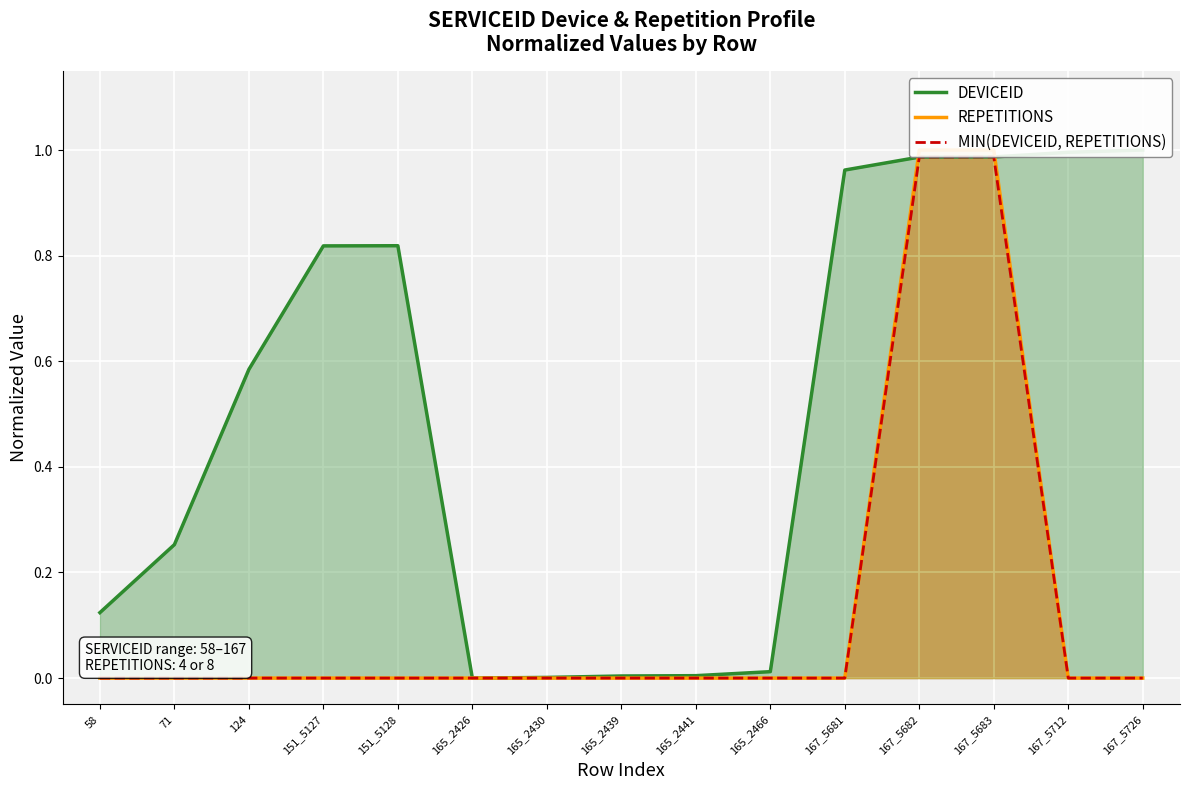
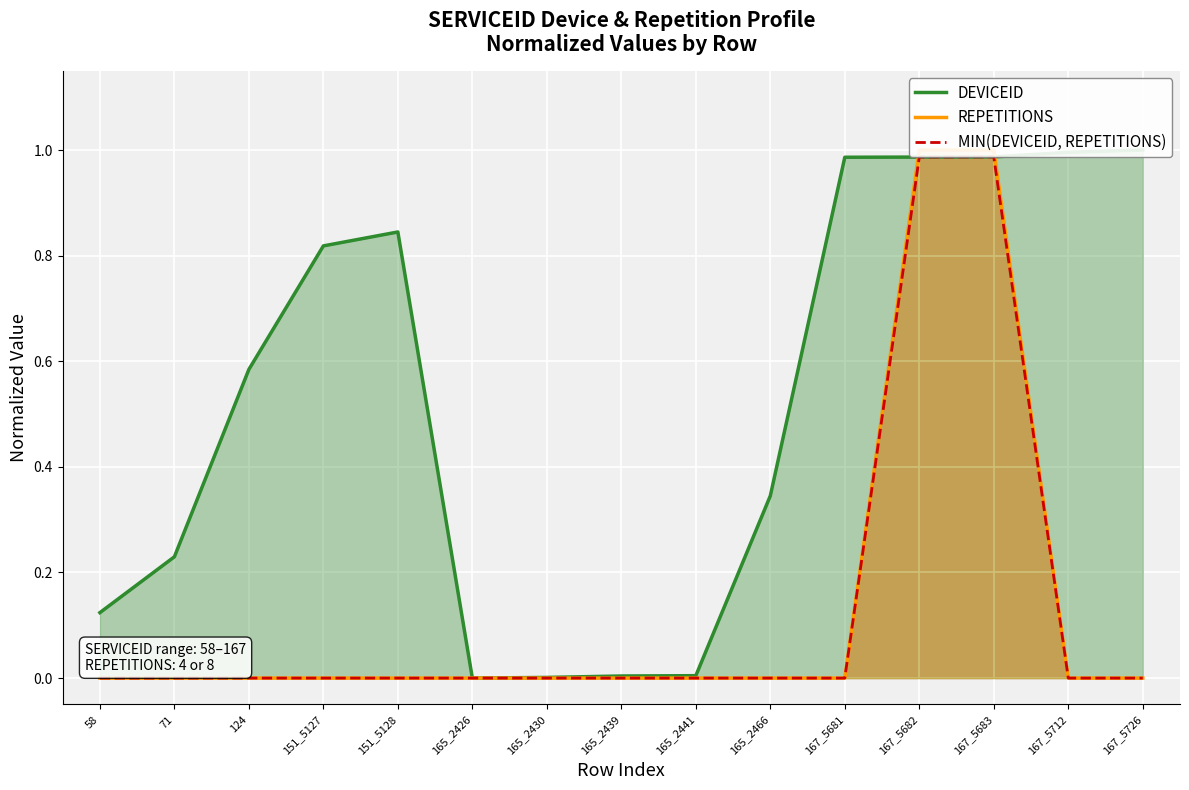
  {
    "DEVICEID": {
      "58": 0.12,
-     "71": 0.25,
+     "71": 0.23,
      "124": 0.58,
      "151_5127": 0.82,
-     "151_5128": 0.82,
-     "165_2466": 0.01,
-     "167_5681": 0.96
+     "151_5128": 0.84,
+     "165_2466": 0.35,
+     "167_5681": 0.99
    }
  }
